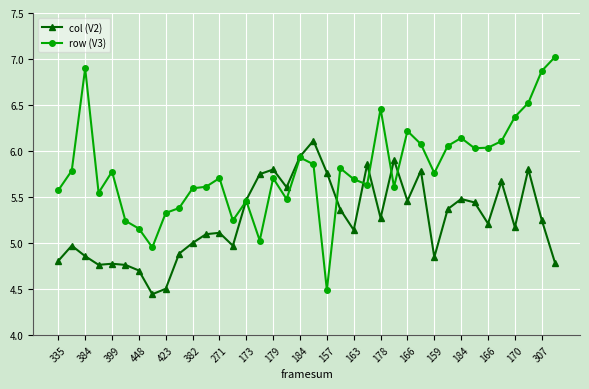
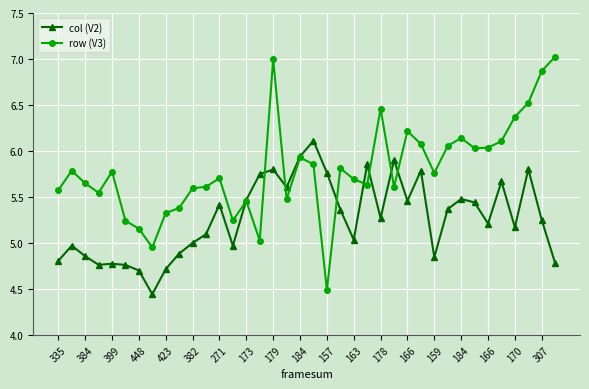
  {
    "col (V2)": {
      "335": 4.8,
      "384": 4.9,
      "399": 4.8,
      "448": 4.7,
-     "423": 4.5,
+     "423": 4.7,
      "382": 5.0,
-     "271": 5.1,
+     "271": 5.4,
      "179": 5.8,
      "157": 5.8,
-     "163": 5.1,
+     "163": 5.0,
      "178": 5.3,
      "159": 4.8,
      "170": 5.2,
      "307": 5.3
    },
    "row (V3)": {
      "335": 5.6,
-     "384": 6.9,
+     "384": 5.6,
      "399": 5.8,
      "448": 5.2,
      "423": 5.3,
      "382": 5.6,
      "271": 5.7,
-     "179": 5.7,
+     "179": 7.0,
      "157": 4.5,
      "163": 5.7,
      "178": 6.5,
      "159": 5.8,
      "170": 6.4,
      "307": 6.9
    }
  }
